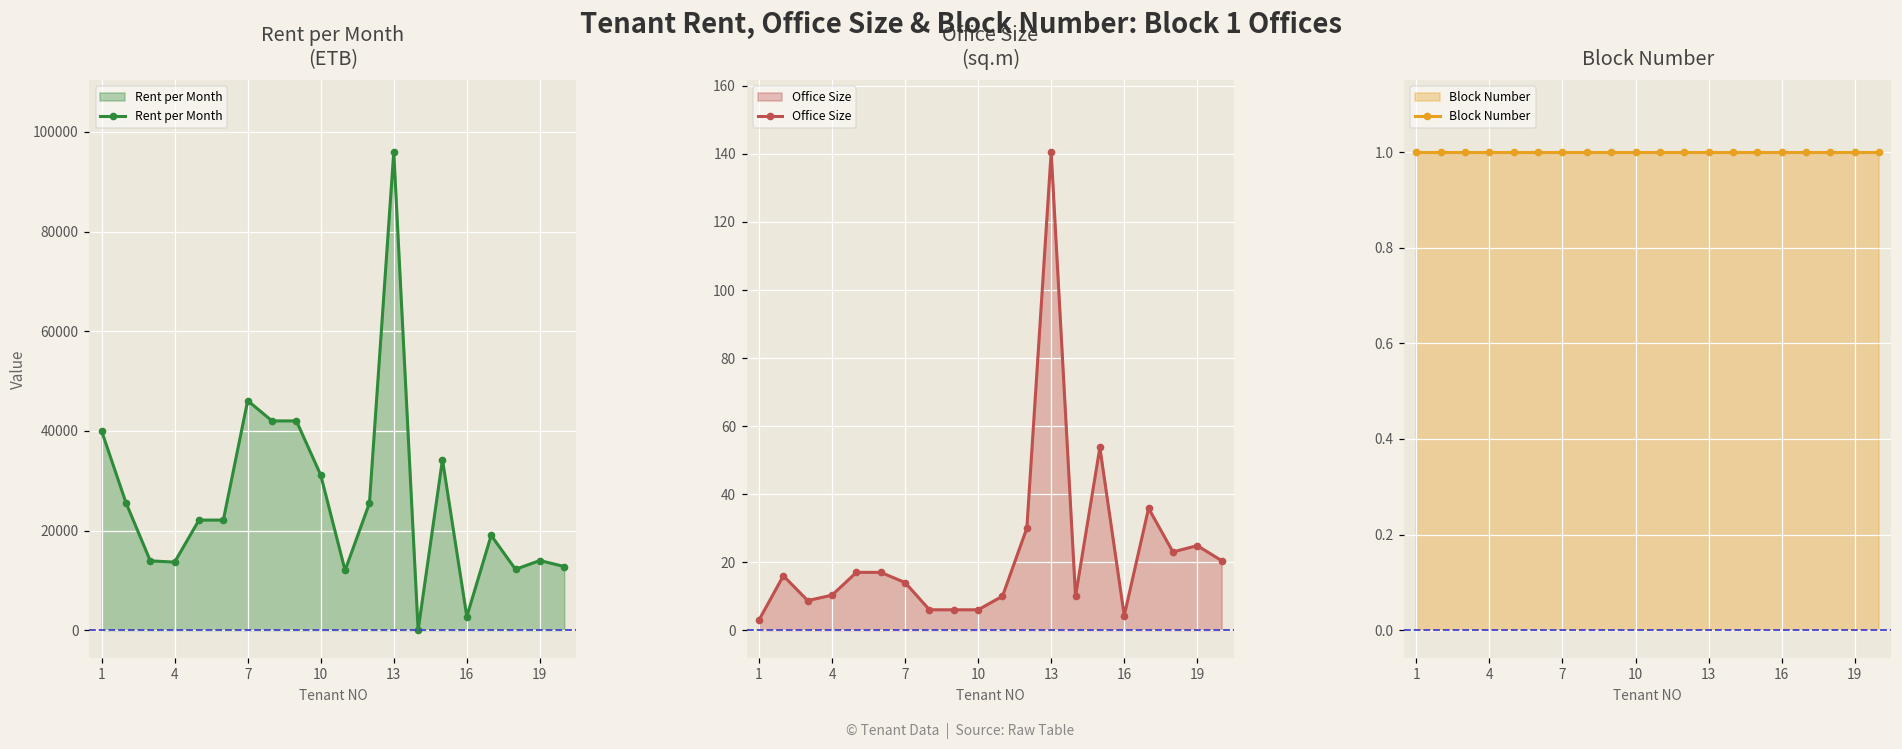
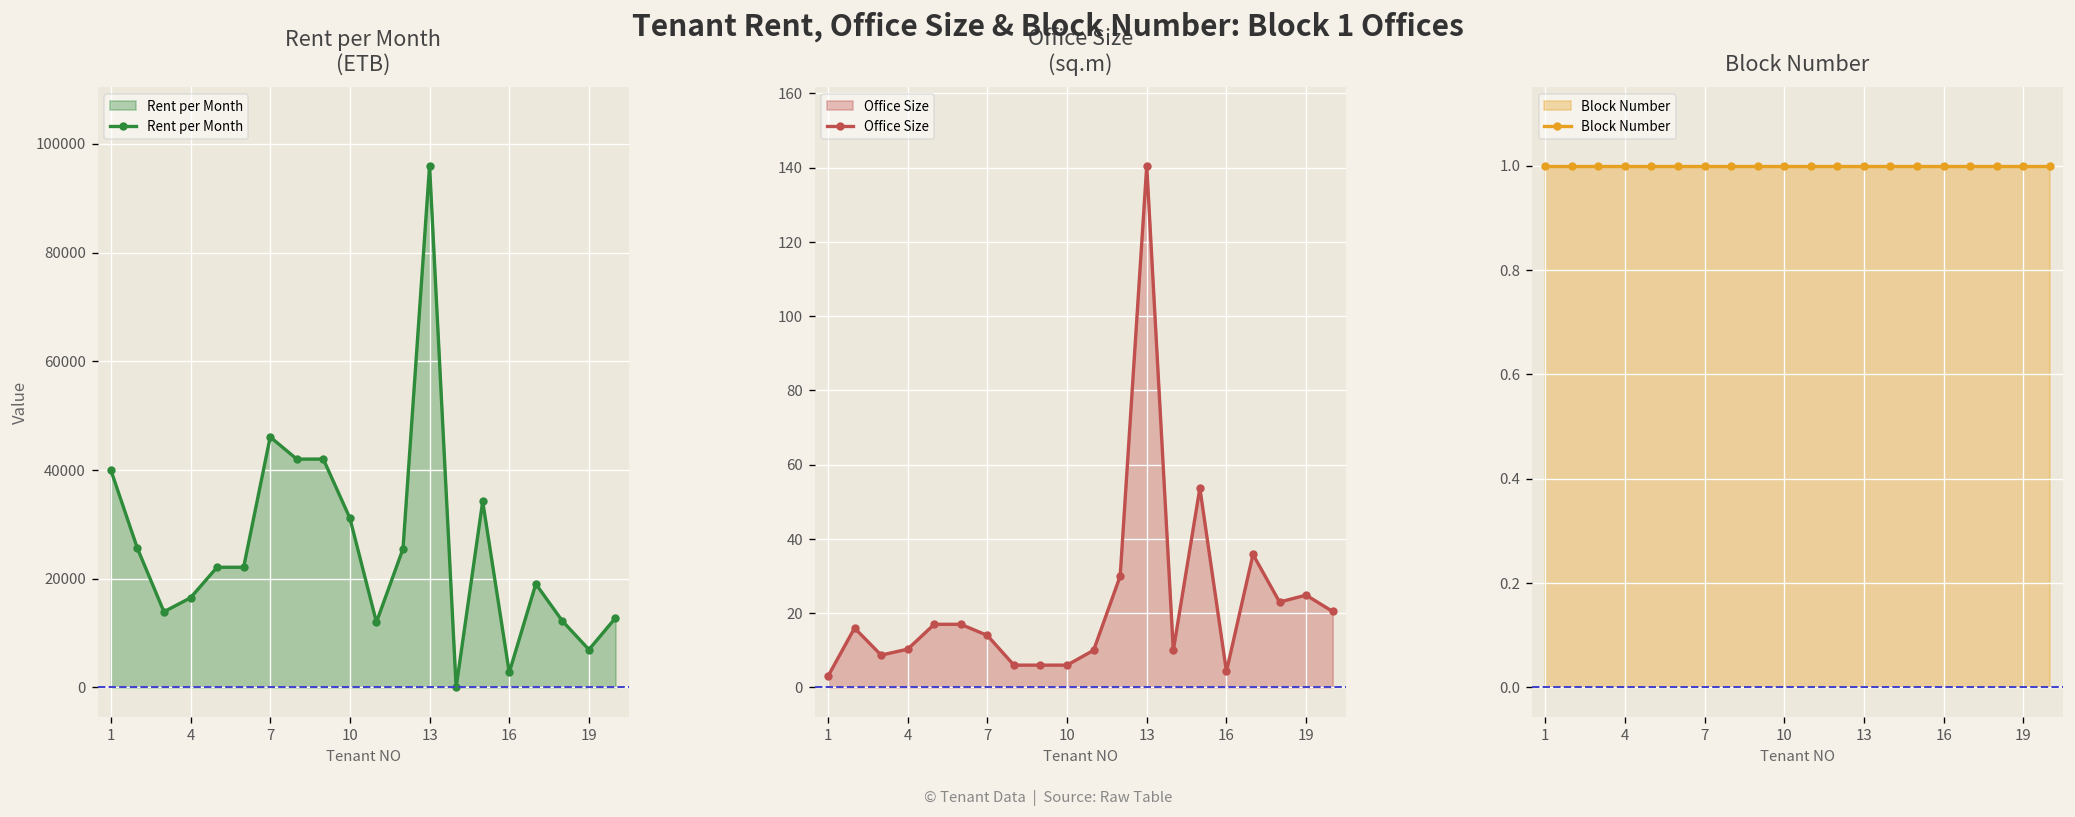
  {
    "Rent per Month (ETB)": {
      "1": 40000,
-     "4": 14000,
+     "4": 16000,
      "7": 46000,
      "10": 31000,
      "13": 96000,
      "16": 3000,
-     "19": 14000
+     "19": 7000
    },
    "Office Size (sq.m)": {
      "1": 3,
      "4": 10,
      "7": 14,
      "10": 6,
      "13": 141,
      "16": 4,
      "19": 25
    },
    "Block Number": {
      "1": 1.00,
      "4": 1.00,
      "7": 1.00,
      "10": 1.00,
      "13": 1.00,
      "16": 1.00,
      "19": 1.00
    }
  }
